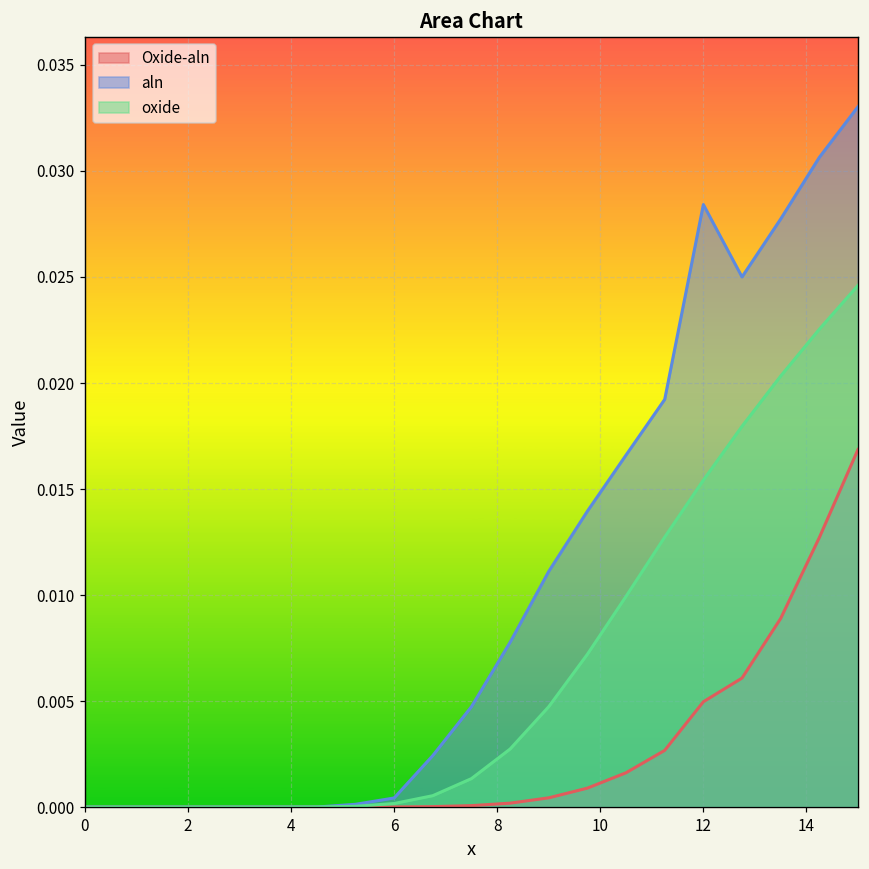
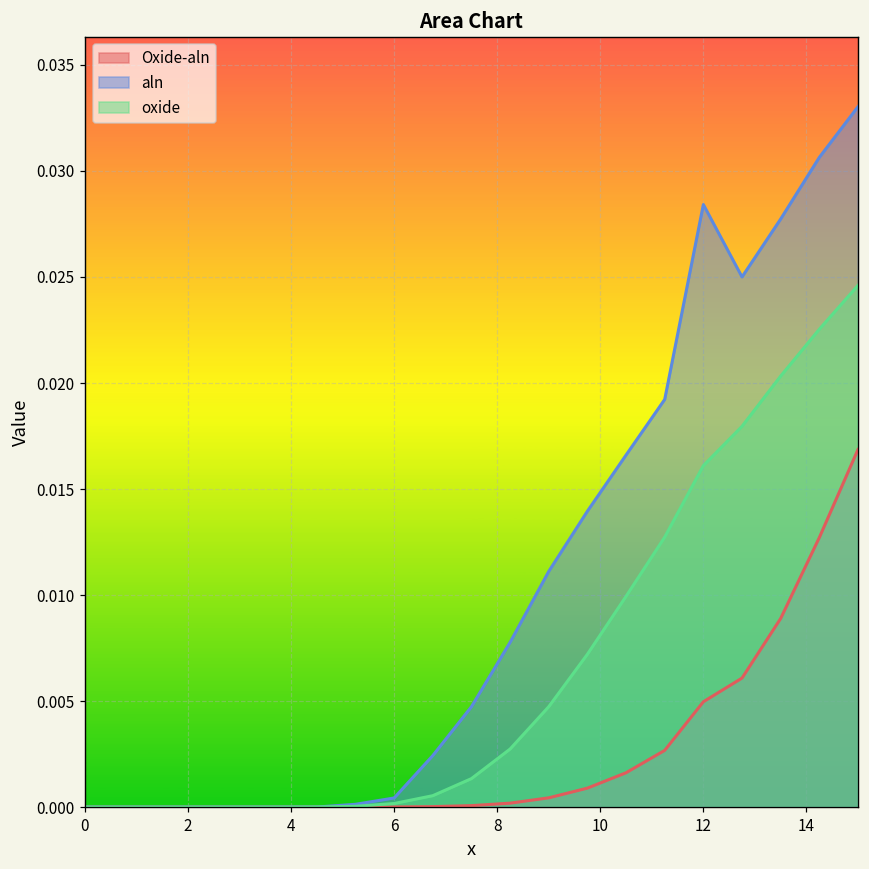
  {
    "Oxide-aln": {
      "6": 0.0000,
      "12": 0.0050
    },
    "aln": {
      "6": 0.0004,
      "12": 0.0284
    },
    "oxide": {
      "6": 0.0002,
-     "12": 0.0154
+     "12": 0.0161
    }
  }
